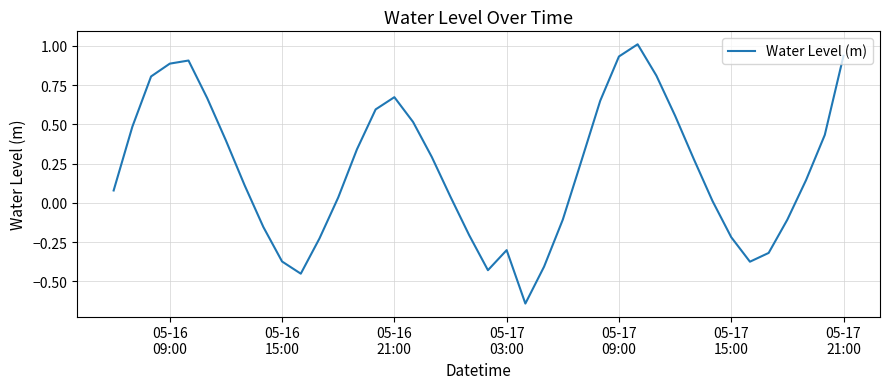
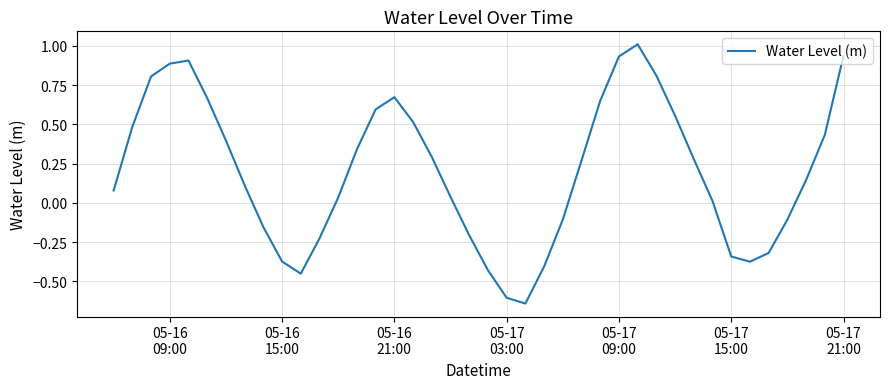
  {
    "05-16 09:00": 0.89,
    "05-16 15:00": -0.37,
    "05-16 21:00": 0.67,
-   "05-17 03:00": -0.30,
+   "05-17 03:00": -0.61,
    "05-17 09:00": 0.93,
-   "05-17 15:00": -0.22
+   "05-17 15:00": -0.34
  }
